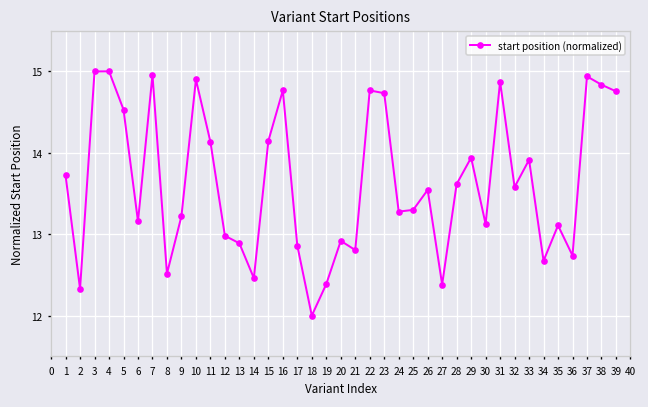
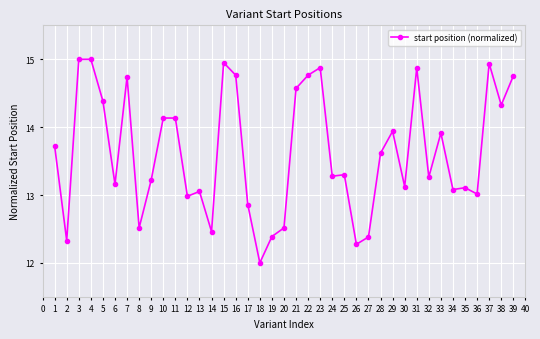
  {
    "1": 13.7,
    "2": 12.3,
    "3": 15.0,
    "4": 15.0,
-   "5": 14.5,
+   "5": 14.4,
    "6": 13.2,
-   "7": 15.0,
+   "7": 14.7,
    "8": 12.5,
    "9": 13.2,
-   "10": 14.9,
+   "10": 14.1,
    "11": 14.1,
    "12": 13.0,
-   "13": 12.9,
+   "13": 13.1,
    "14": 12.5,
-   "15": 14.1,
+   "15": 15.0,
    "16": 14.8,
    "17": 12.9,
    "18": 12.0,
    "19": 12.4,
-   "20": 12.9,
-   "21": 12.8,
+   "20": 12.5,
+   "21": 14.6,
    "22": 14.8,
-   "23": 14.7,
+   "23": 14.9,
    "24": 13.3,
    "25": 13.3,
-   "26": 13.5,
+   "26": 12.3,
    "27": 12.4,
    "28": 13.6,
    "29": 13.9,
    "30": 13.1,
    "31": 14.9,
-   "32": 13.6,
+   "32": 13.3,
    "33": 13.9,
-   "34": 12.7,
+   "34": 13.1,
    "35": 13.1,
-   "36": 12.7,
+   "36": 13.0,
    "37": 14.9,
-   "38": 14.8,
+   "38": 14.3,
    "39": 14.8
  }
